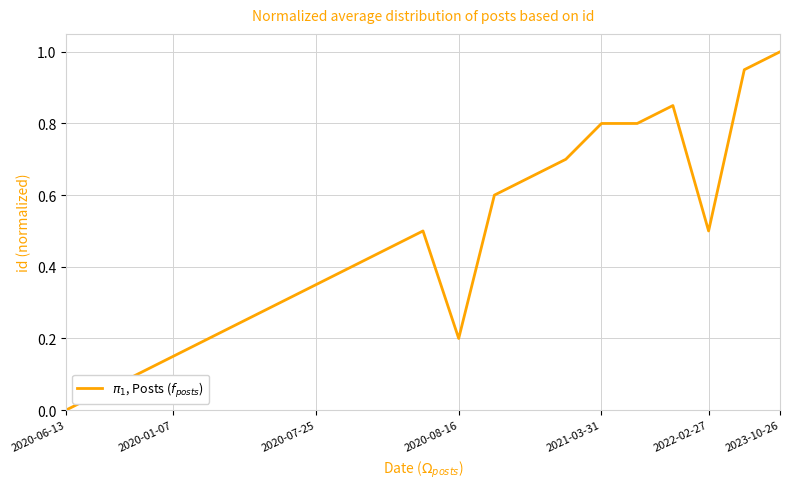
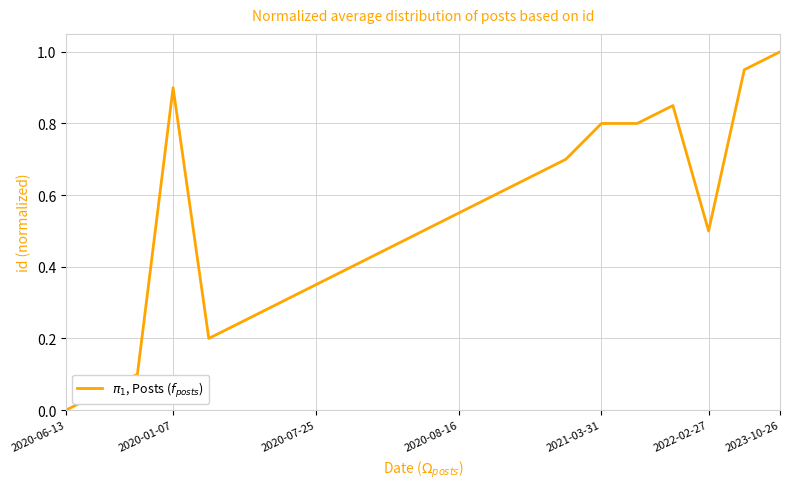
  {
    "2020-06-13": 0.00,
-   "2020-01-07": 0.15,
+   "2020-01-07": 0.90,
    "2020-07-25": 0.35,
-   "2020-08-16": 0.20,
+   "2020-08-16": 0.55,
    "2021-03-31": 0.80,
    "2022-02-27": 0.50,
    "2023-10-26": 1.00
  }
